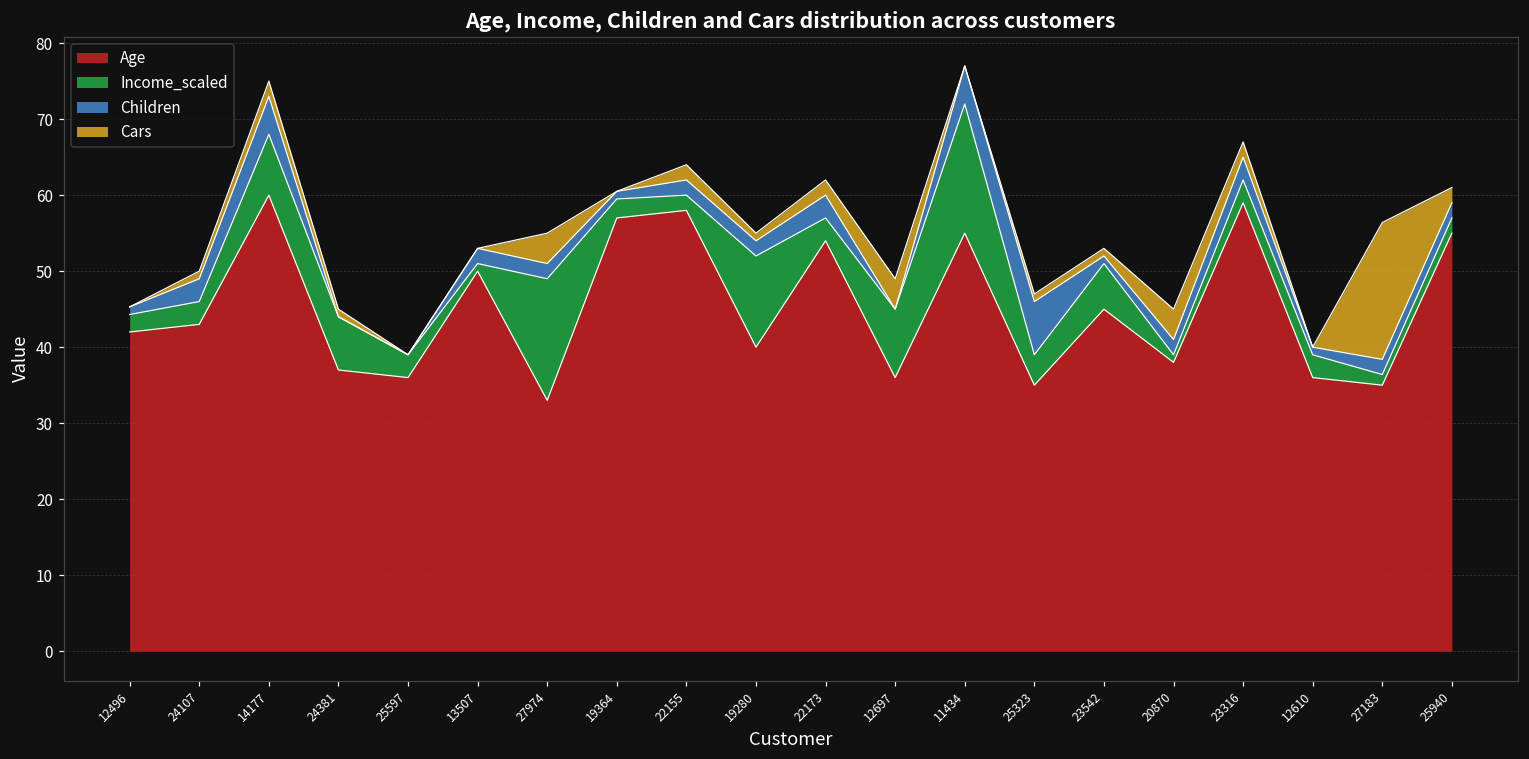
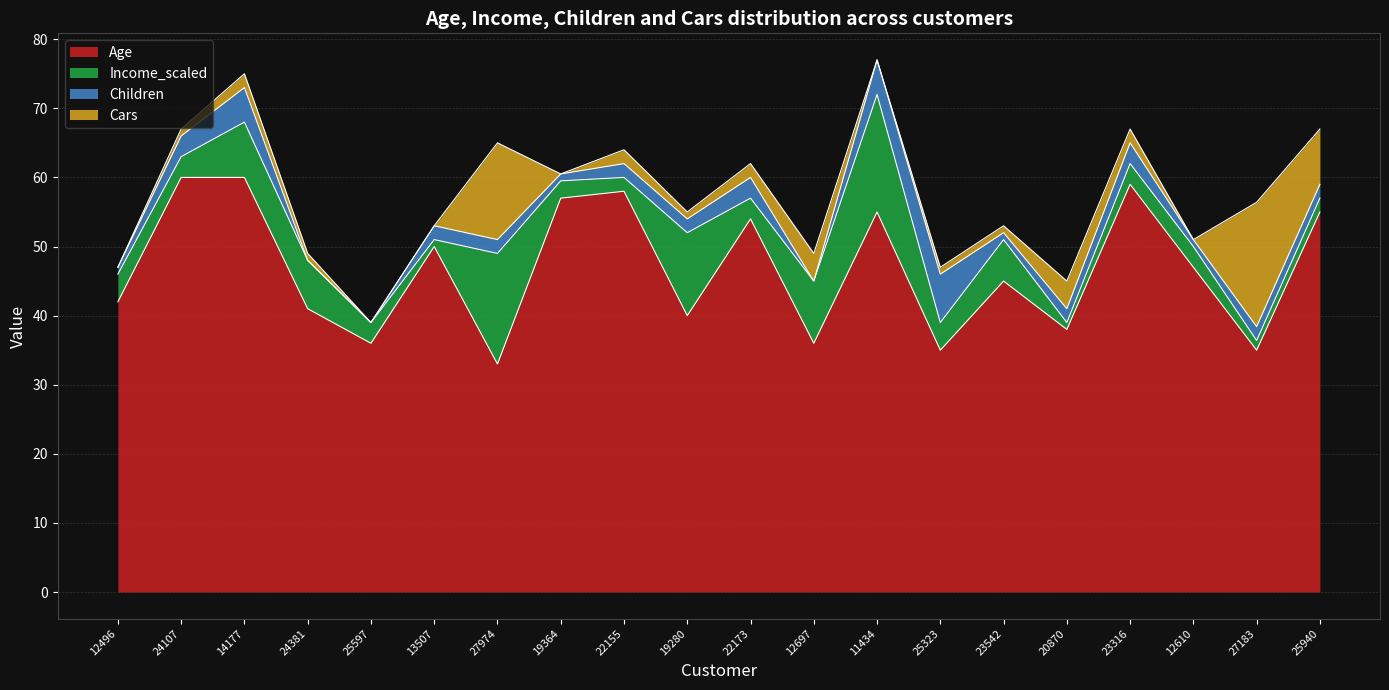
  {
    "Age": {
      "12496": 42,
-     "24107": 43,
+     "24107": 60,
      "14177": 60,
-     "24381": 37,
+     "24381": 41,
      "25597": 36,
      "13507": 50,
      "27974": 33,
      "19364": 57,
      "22155": 58,
      "19280": 40,
      "22173": 54,
      "12697": 36,
      "11434": 55,
      "25323": 35,
      "23542": 45,
      "20870": 38,
      "23316": 59,
-     "12610": 36,
+     "12610": 47,
      "27183": 35,
      "25940": 55
    },
    "Income_scaled": {
-     "12496": 2,
+     "12496": 4,
      "24107": 3,
      "14177": 8,
      "13507": 1,
      "27974": 16,
      "19364": 3,
      "22155": 2,
      "19280": 12,
      "22173": 3,
      "11434": 17,
      "25323": 4,
      "23542": 6,
      "20870": 1,
      "23316": 3,
      "12610": 3,
      "27183": 1,
      "25940": 2
    },
    "Children": {
      "24107": 3,
      "14177": 5,
      "27974": 2,
      "22155": 2,
      "19280": 2,
      "22173": 3,
      "25323": 7,
      "23542": 1,
      "20870": 2,
      "23316": 3,
      "27183": 2,
      "25940": 2
    },
    "Cars": {
      "24107": 1,
      "14177": 2,
      "24381": 1,
-     "27974": 4,
+     "27974": 14,
      "22155": 2,
      "19280": 1,
      "22173": 2,
      "12697": 4,
      "25323": 1,
      "23542": 1,
      "20870": 4,
      "23316": 2,
      "27183": 18,
-     "25940": 2
+     "25940": 8
    }
  }
